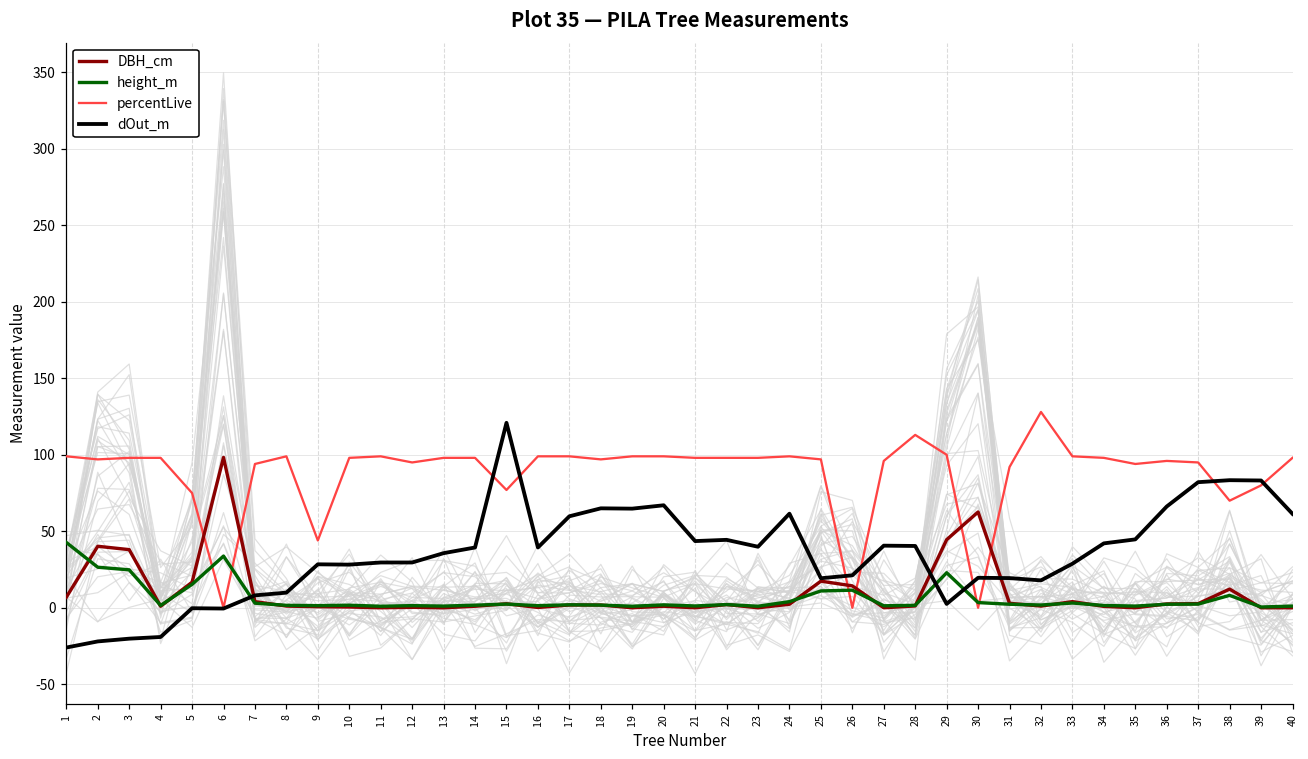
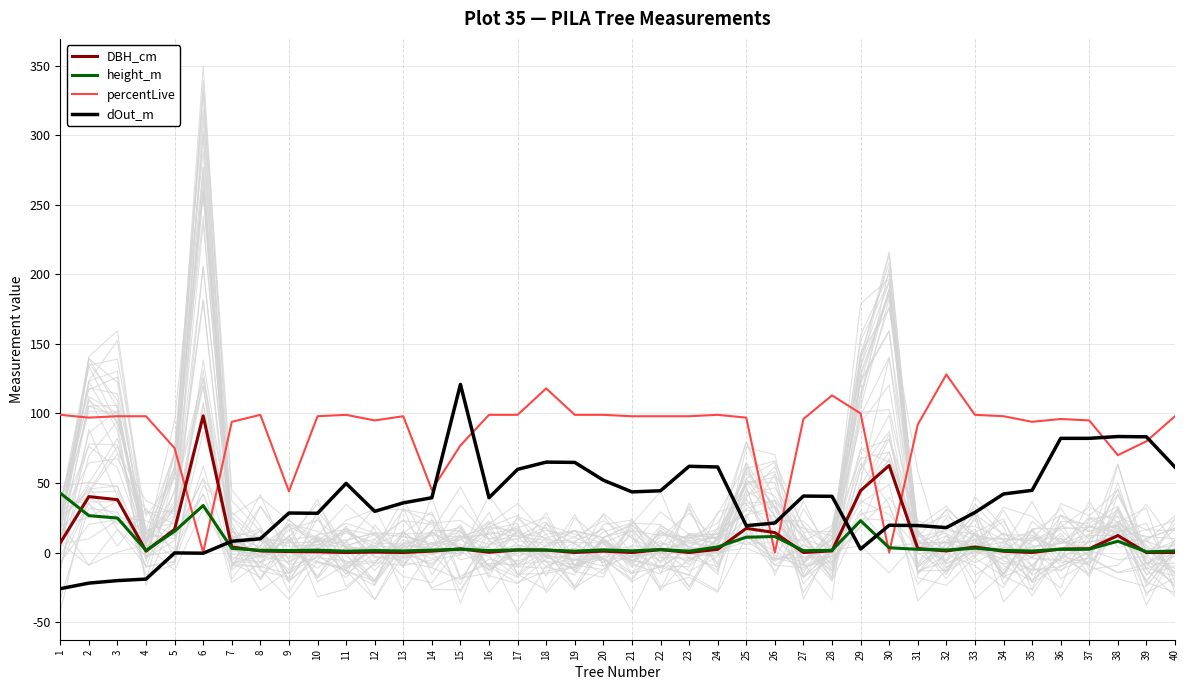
  {
    "DBH_cm": {
      "30": 63
    },
    "height_m": {
      "1": 43,
      "6": 34
    },
    "percentLive": {
      "1": 99,
      "2": 97,
      "4": 98,
      "5": 75,
      "7": 94,
      "8": 99,
      "9": 44,
      "10": 98,
      "11": 99,
      "12": 95,
      "13": 98,
-     "14": 98,
+     "14": 45,
      "15": 77,
      "16": 99,
      "17": 99,
-     "18": 97,
+     "18": 118,
      "19": 99,
      "20": 99,
      "21": 98,
      "22": 98,
      "23": 98,
      "24": 99,
      "25": 97,
      "27": 96,
      "28": 113,
      "30": 0,
      "31": 92,
      "32": 128,
      "33": 99,
      "34": 98,
      "35": 94,
      "36": 96,
      "37": 95,
      "38": 70,
      "39": 80,
      "40": 98
    },
    "dOut_m": {
      "1": -26,
      "2": -22,
      "3": -20,
      "4": -19,
      "9": 28,
-     "11": 30,
+     "11": 50,
      "13": 36,
      "15": 121,
      "17": 60,
      "18": 65,
      "19": 65,
-     "20": 67,
+     "20": 52,
      "21": 44,
-     "23": 40,
+     "23": 62,
      "24": 62,
      "27": 41,
      "28": 40,
      "29": 3,
      "30": 20,
      "34": 42,
      "35": 45,
-     "36": 66,
+     "36": 82,
      "37": 82,
      "38": 83,
      "39": 83,
      "40": 61
    }
  }
